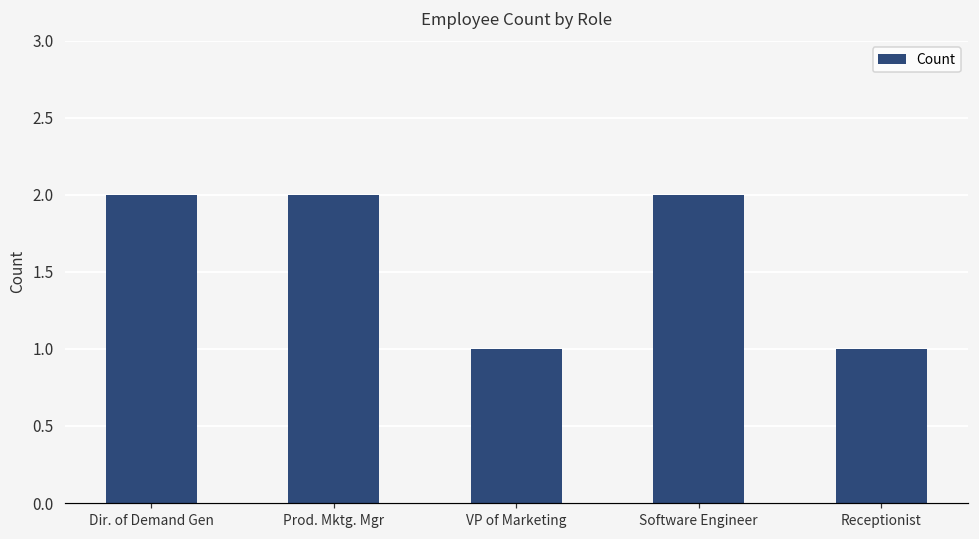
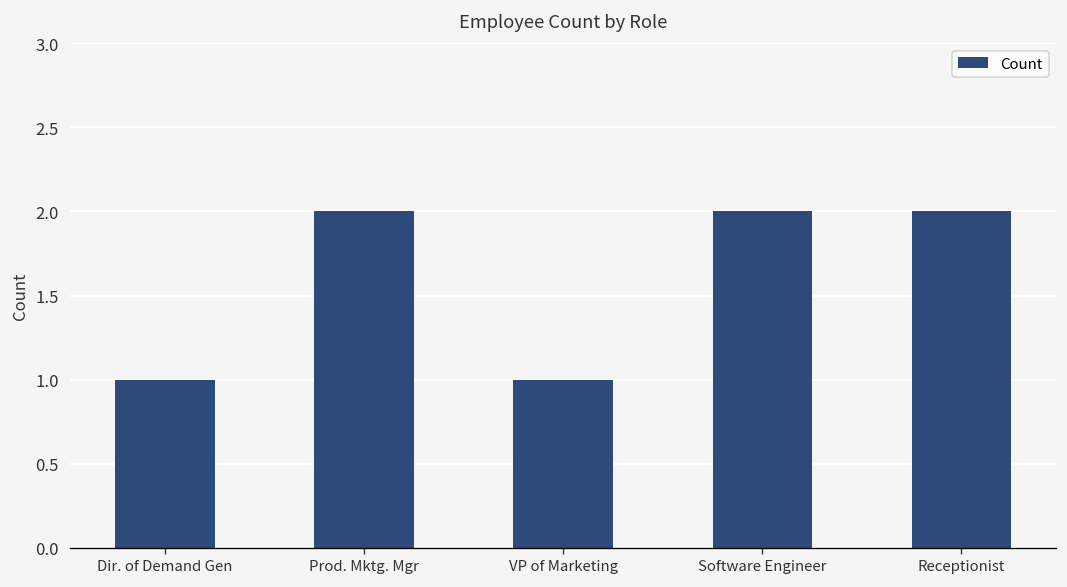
  {
-   "Dir. of Demand Gen": 2,
+   "Dir. of Demand Gen": 1,
    "Prod. Mktg. Mgr": 2,
    "VP of Marketing": 1,
    "Software Engineer": 2,
-   "Receptionist": 1
+   "Receptionist": 2
  }
